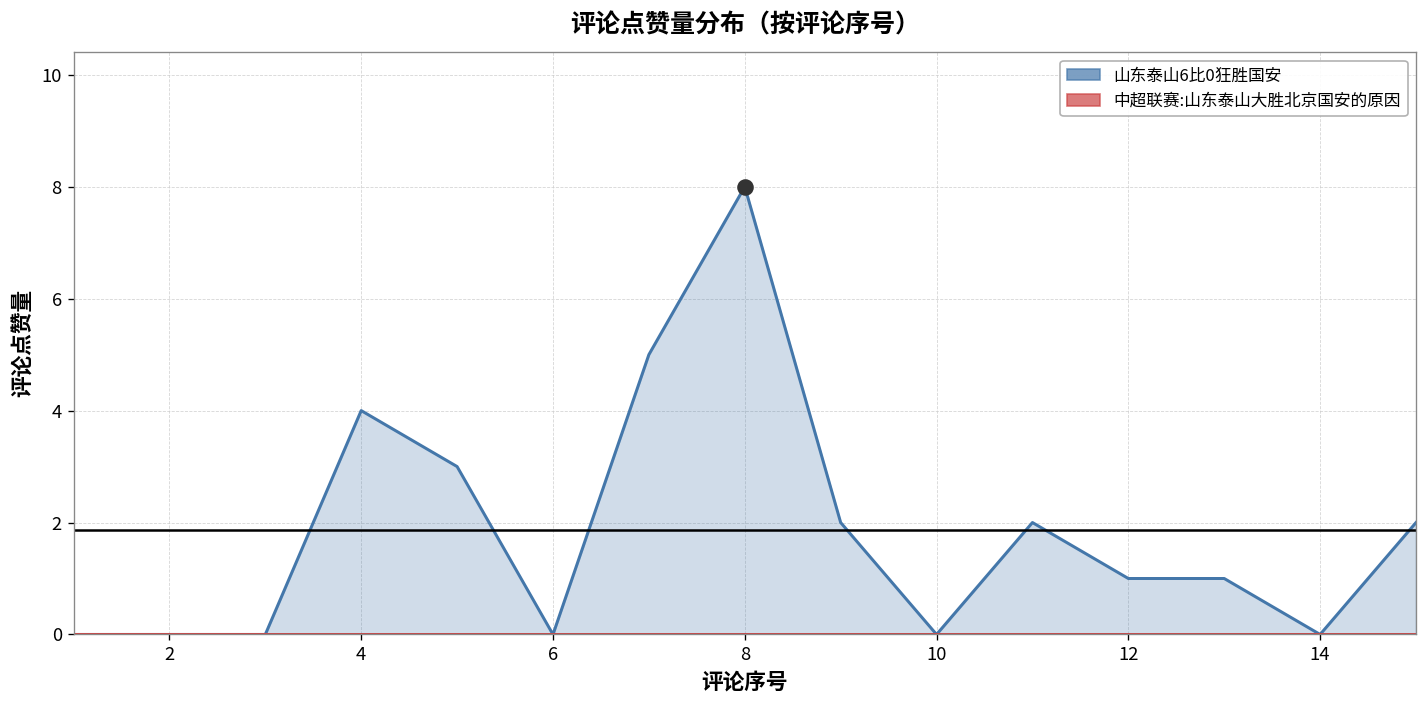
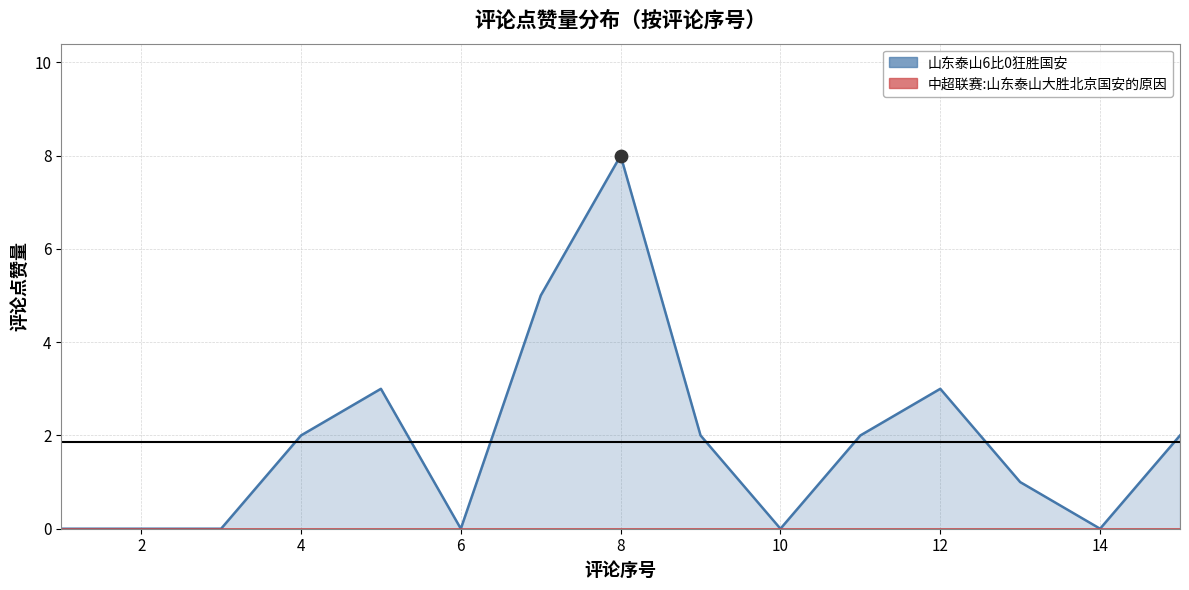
  {
    "山东泰山6比0狂胜国安": {
-     "4": 4,
-     "12": 1
+     "4": 2,
+     "12": 3
    },
    "中超联赛:山东泰山大胜北京国安的原因": {
      "4": 0,
      "8": 0,
      "12": 0
    }
  }
